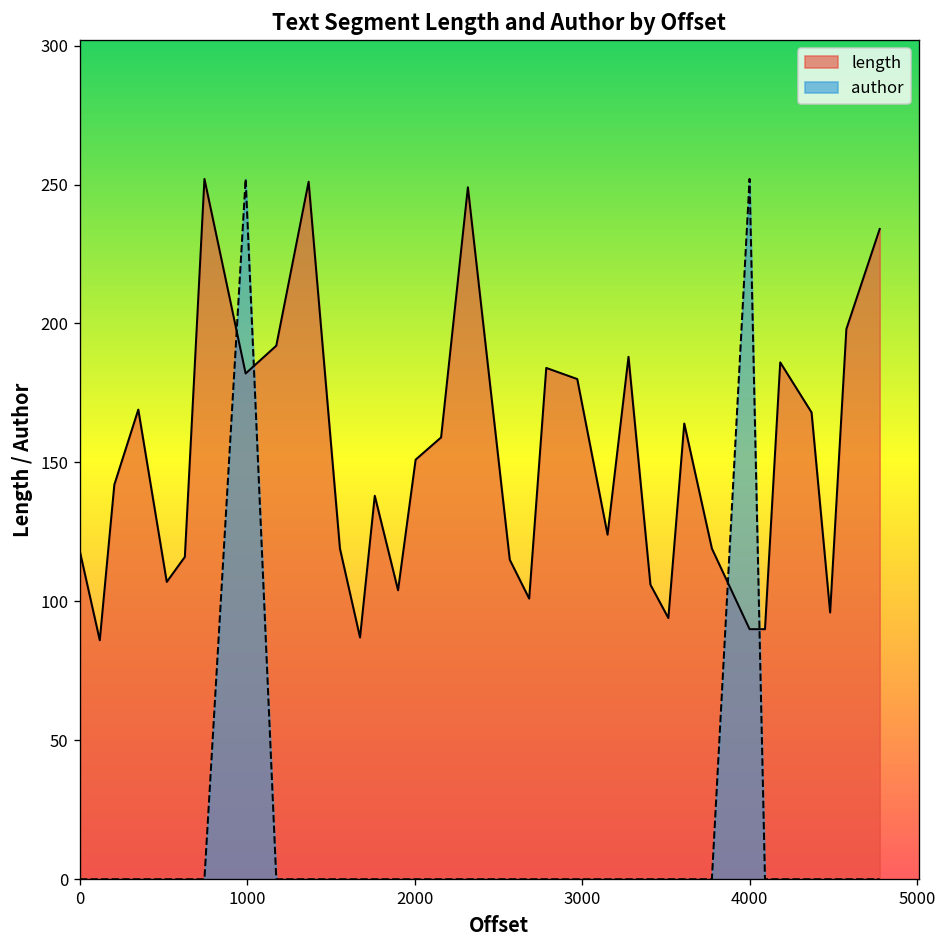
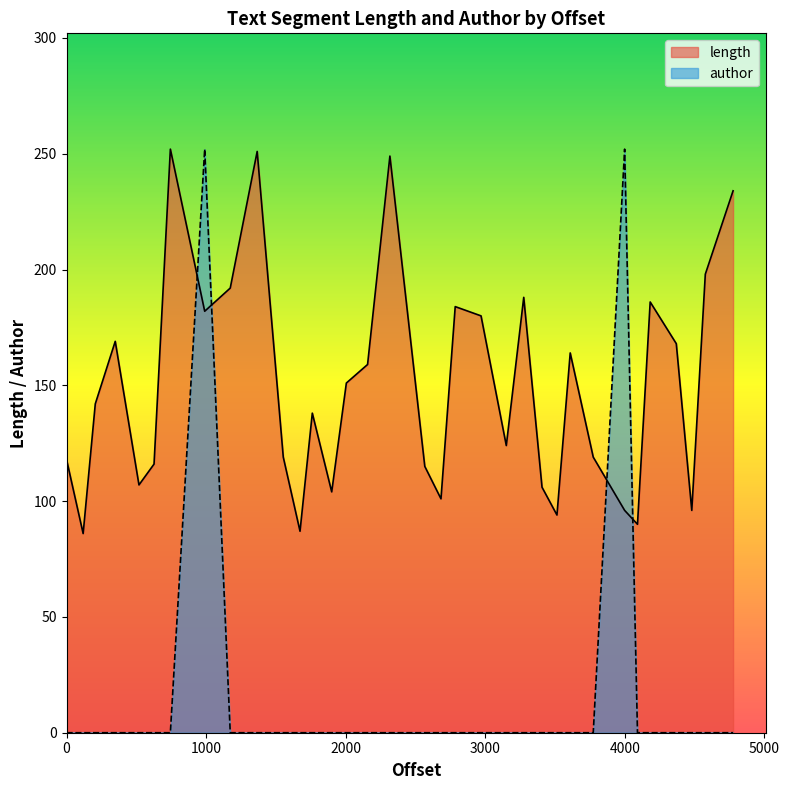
  {
    "length": {
      "0": 118,
-     "4000": 90
+     "4000": 96
    },
    "author": {
      "0": 0,
      "4000": 252
    }
  }
